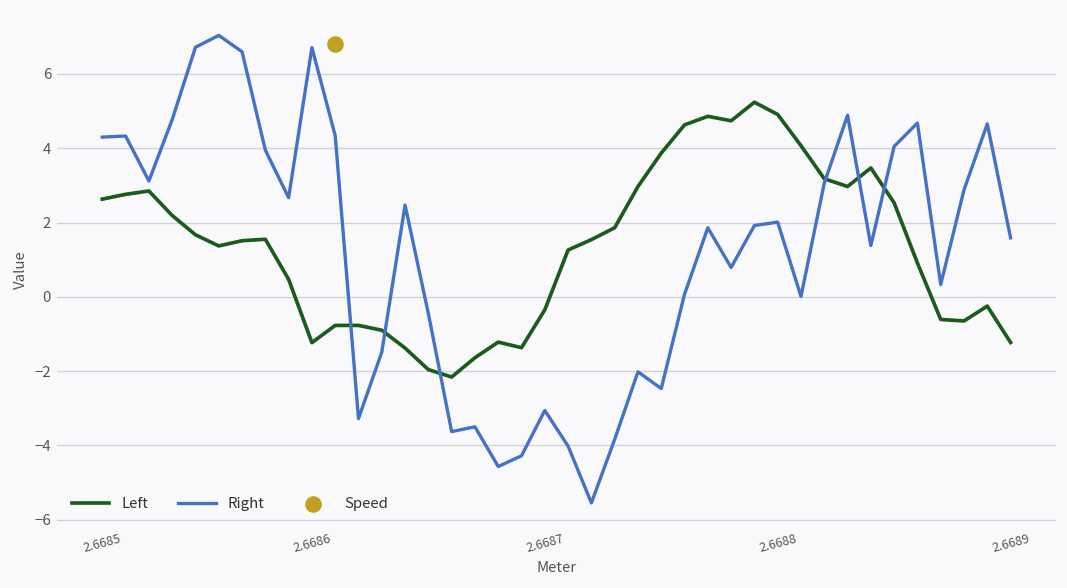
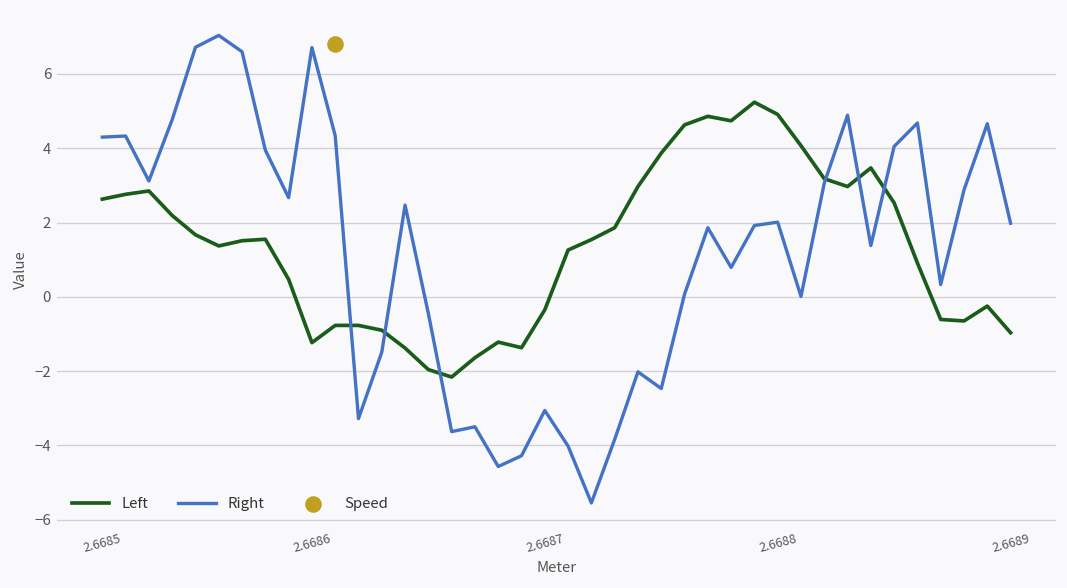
  {
    "Left": {
      "2.6685": 2.6,
      "2.6686": -1.2,
-     "2.6689": -1.2
+     "2.6689": -1.0
    },
    "Right": {
      "2.6685": 4.3,
      "2.6686": 6.7,
-     "2.6689": 1.6
+     "2.6689": 2.0
    }
  }
